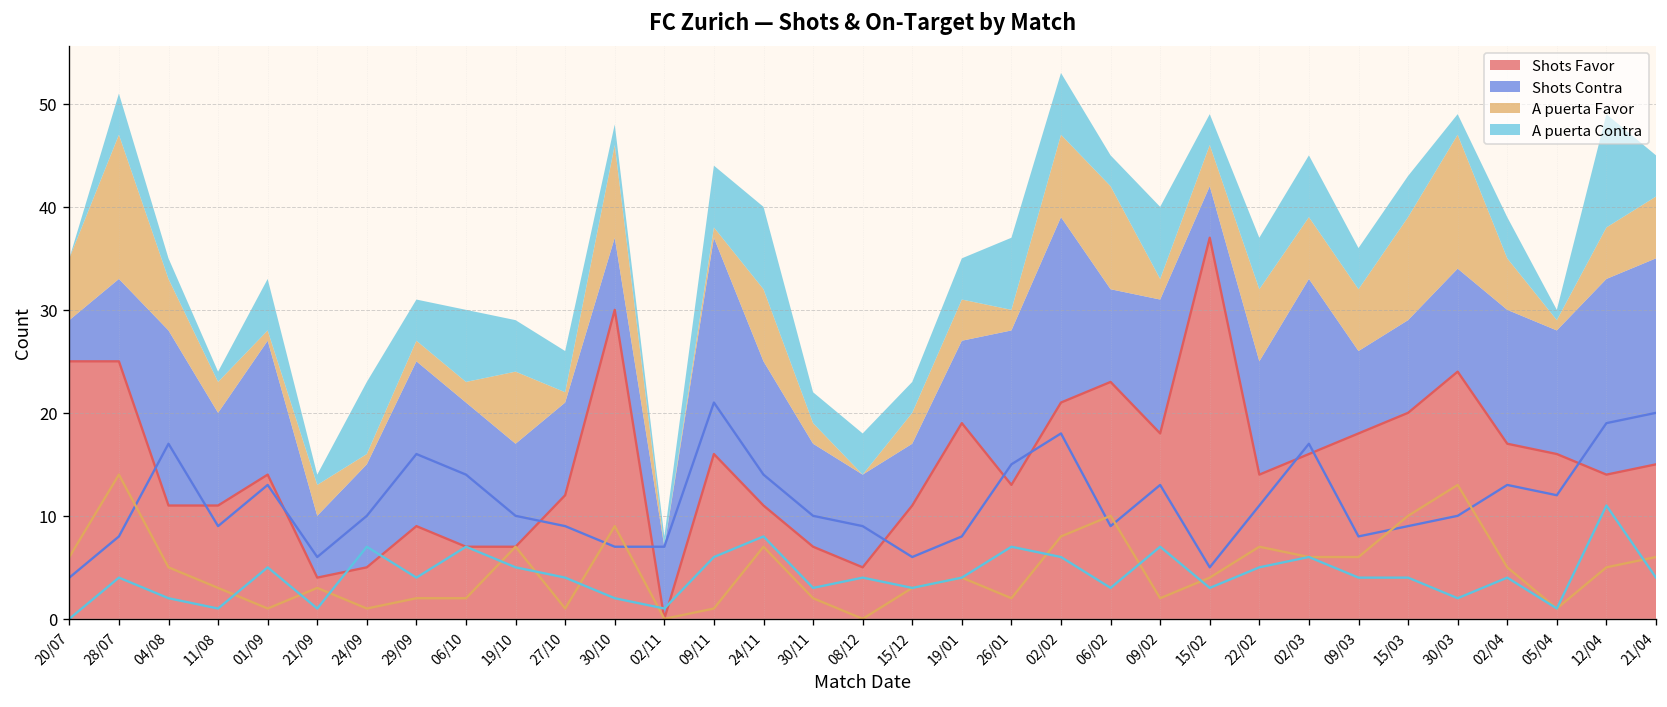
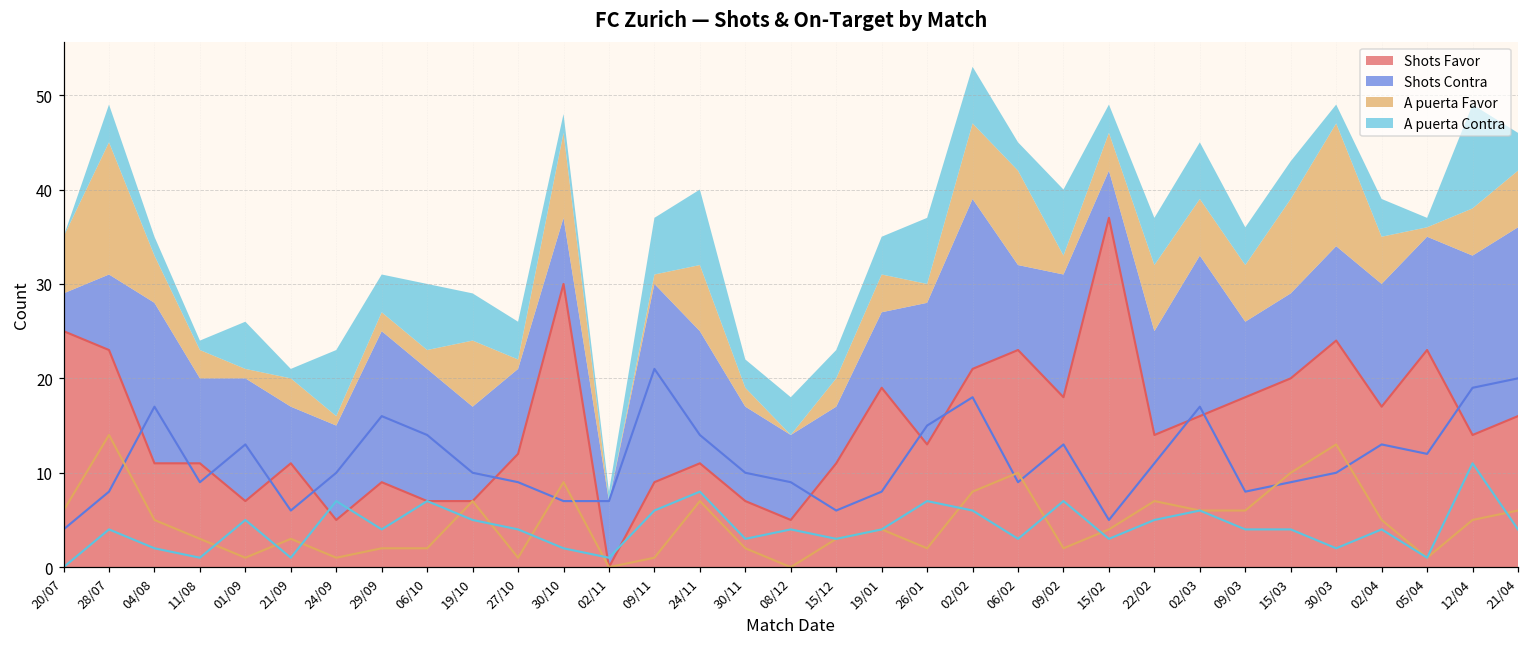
  {
    "Shots Favor": {
      "20/07": 25,
-     "28/07": 25,
+     "28/07": 23,
      "04/08": 11,
      "11/08": 11,
-     "01/09": 14,
-     "21/09": 4,
+     "01/09": 7,
+     "21/09": 11,
      "24/09": 5,
      "29/09": 9,
      "27/10": 12,
      "30/10": 30,
-     "09/11": 16,
+     "09/11": 9,
      "24/11": 11,
      "30/11": 7,
      "08/12": 5,
      "15/12": 11,
      "19/01": 19,
      "26/01": 13,
      "02/02": 21,
      "06/02": 23,
      "09/02": 18,
      "15/02": 37,
      "22/02": 14,
      "02/03": 16,
      "09/03": 18,
      "15/03": 20,
      "30/03": 24,
      "02/04": 17,
-     "05/04": 16,
+     "05/04": 23,
      "12/04": 14,
-     "21/04": 15
+     "21/04": 16
    }
  }
